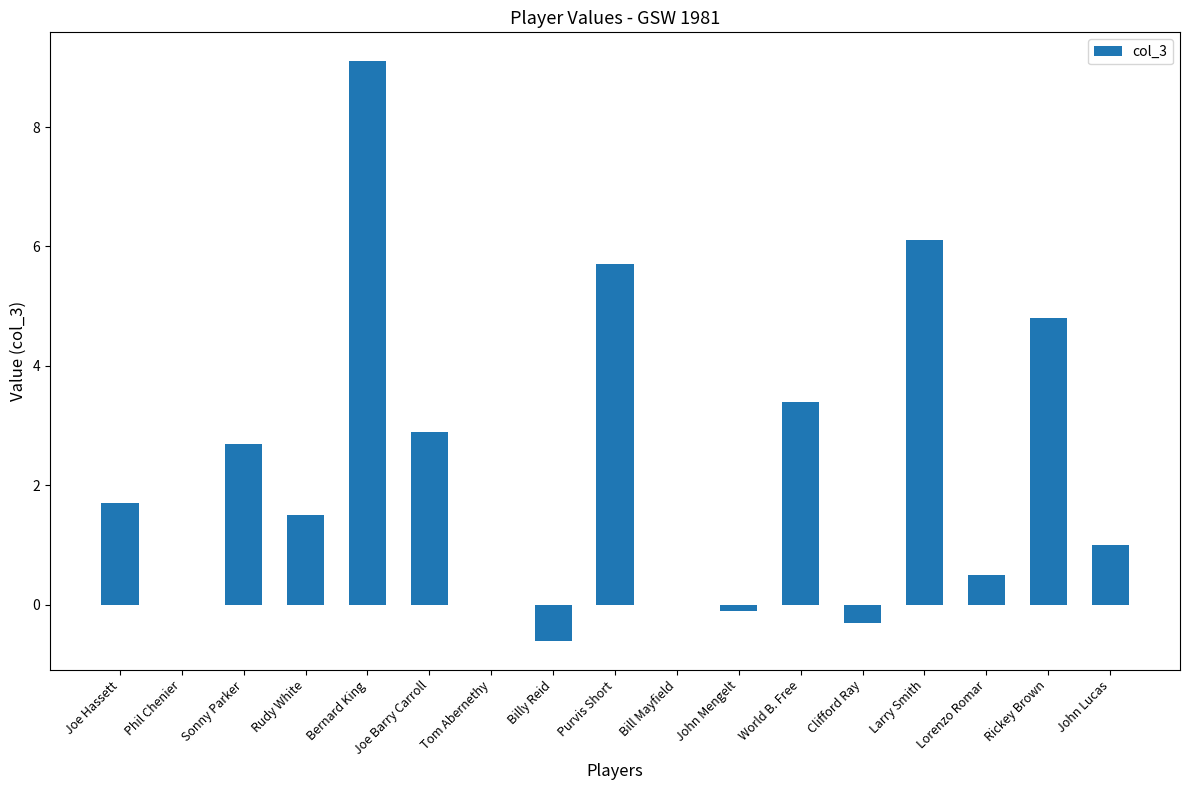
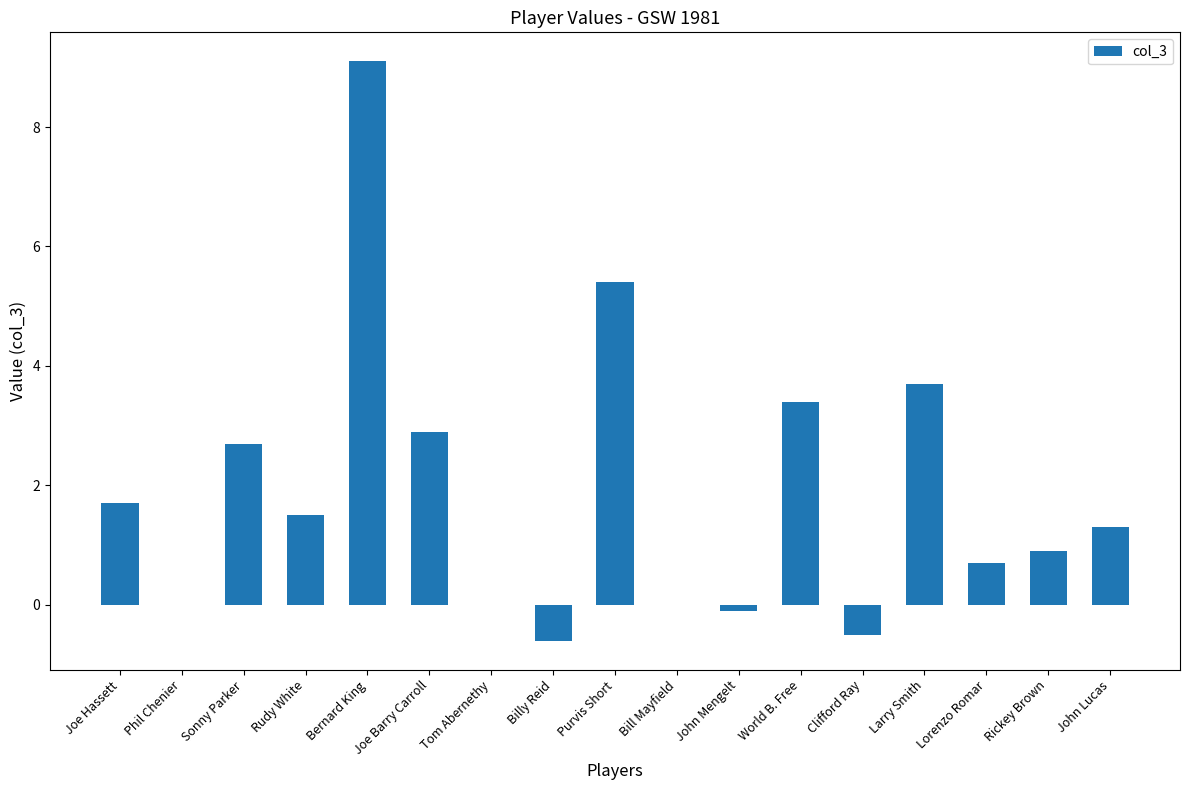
  {
    "Joe Hassett": 1.7,
    "Phil Chenier": 0.0,
    "Sonny Parker": 2.7,
    "Rudy White": 1.5,
    "Bernard King": 9.1,
    "Joe Barry Carroll": 2.9,
    "Tom Abernethy": 0.0,
    "Billy Reid": -0.6,
-   "Purvis Short": 5.7,
+   "Purvis Short": 5.4,
    "Bill Mayfield": 0.0,
    "John Mengelt": -0.1,
    "World B. Free": 3.4,
-   "Clifford Ray": -0.3,
-   "Larry Smith": 6.1,
-   "Lorenzo Romar": 0.5,
-   "Rickey Brown": 4.8,
-   "John Lucas": 1.0
+   "Clifford Ray": -0.5,
+   "Larry Smith": 3.7,
+   "Lorenzo Romar": 0.7,
+   "Rickey Brown": 0.9,
+   "John Lucas": 1.3
  }
